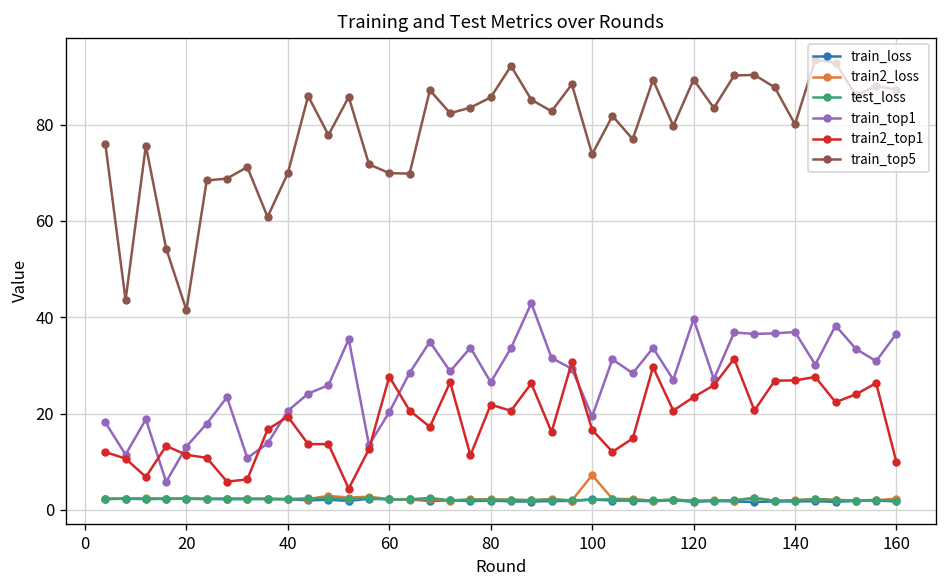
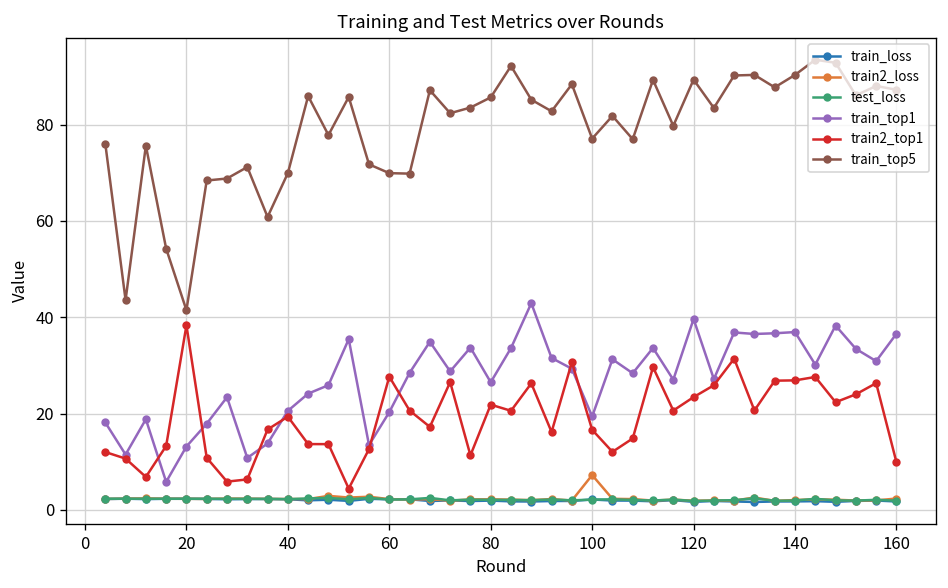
  {
    "train2_loss": {
      "100": 7
    },
    "train_top1": {
      "20": 13,
      "40": 21,
      "60": 20,
      "80": 26,
      "100": 19,
      "120": 40,
      "140": 37,
      "160": 37
    },
    "train2_top1": {
-     "20": 11,
+     "20": 38,
      "40": 19,
      "60": 28,
      "80": 22,
      "100": 17,
      "120": 23,
      "140": 27,
      "160": 10
    },
    "train_top5": {
      "20": 41,
      "40": 70,
      "60": 70,
      "80": 86,
-     "100": 74,
+     "100": 77,
      "120": 89,
-     "140": 80
+     "140": 90
    }
  }
